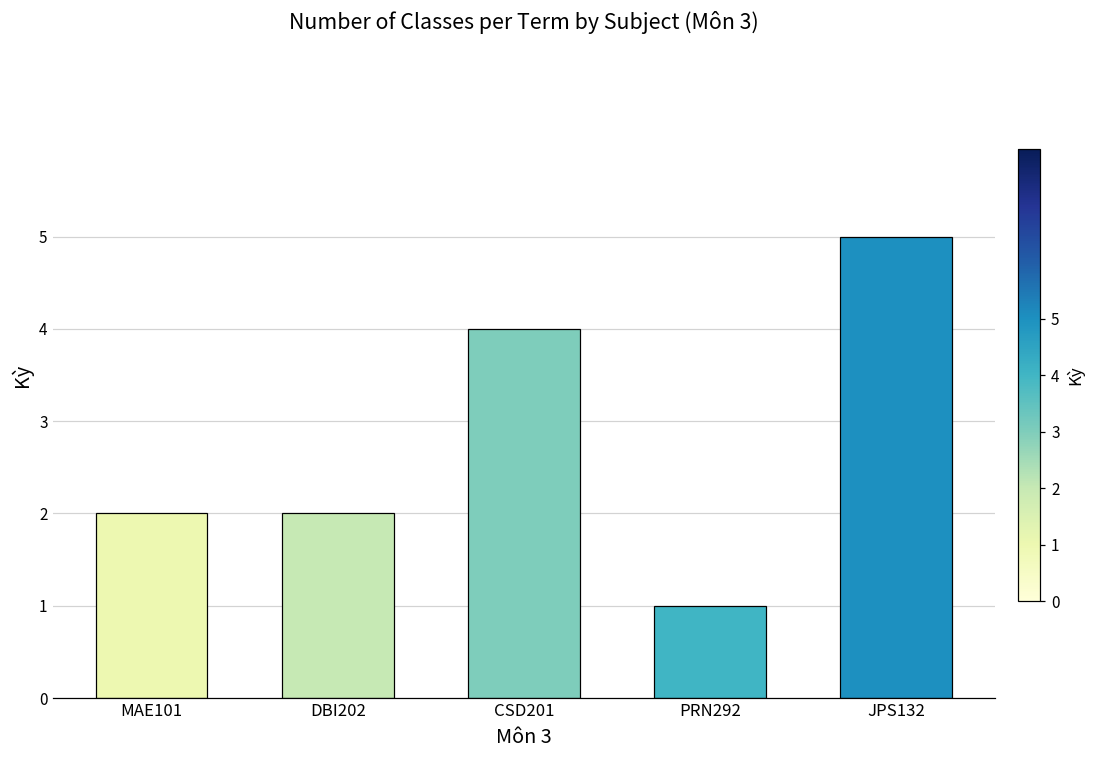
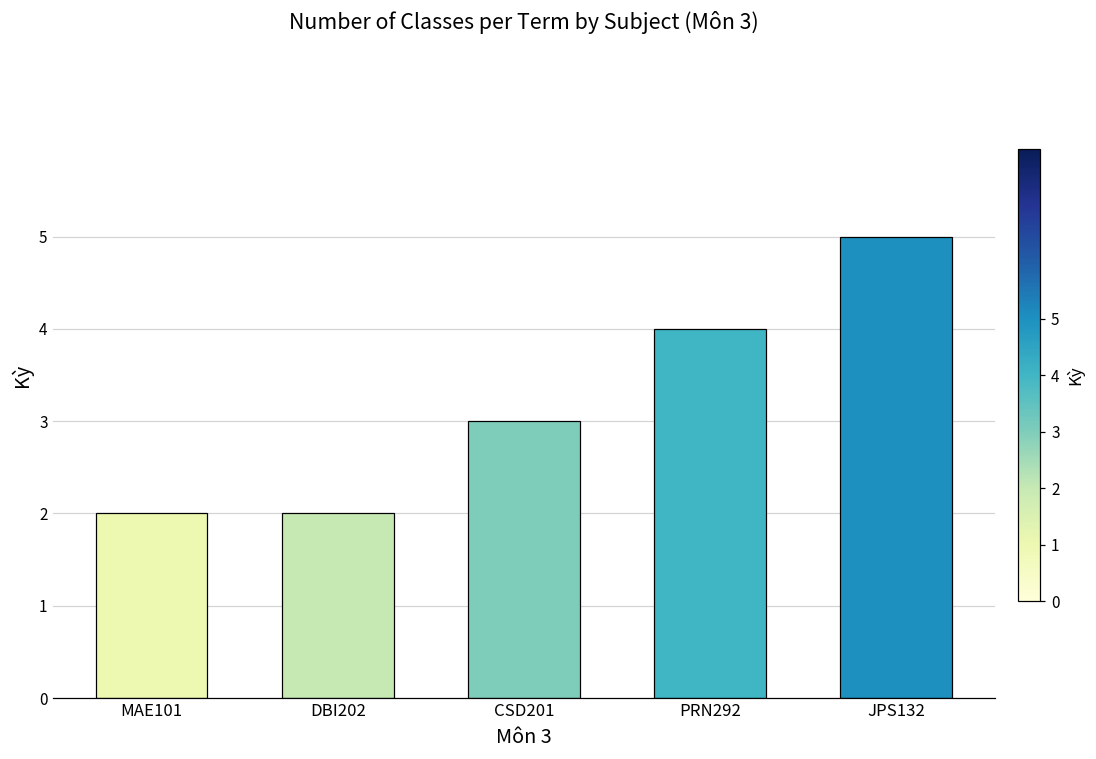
  {
    "MAE101": 2,
    "DBI202": 2,
-   "CSD201": 4,
-   "PRN292": 1,
+   "CSD201": 3,
+   "PRN292": 4,
    "JPS132": 5
  }
